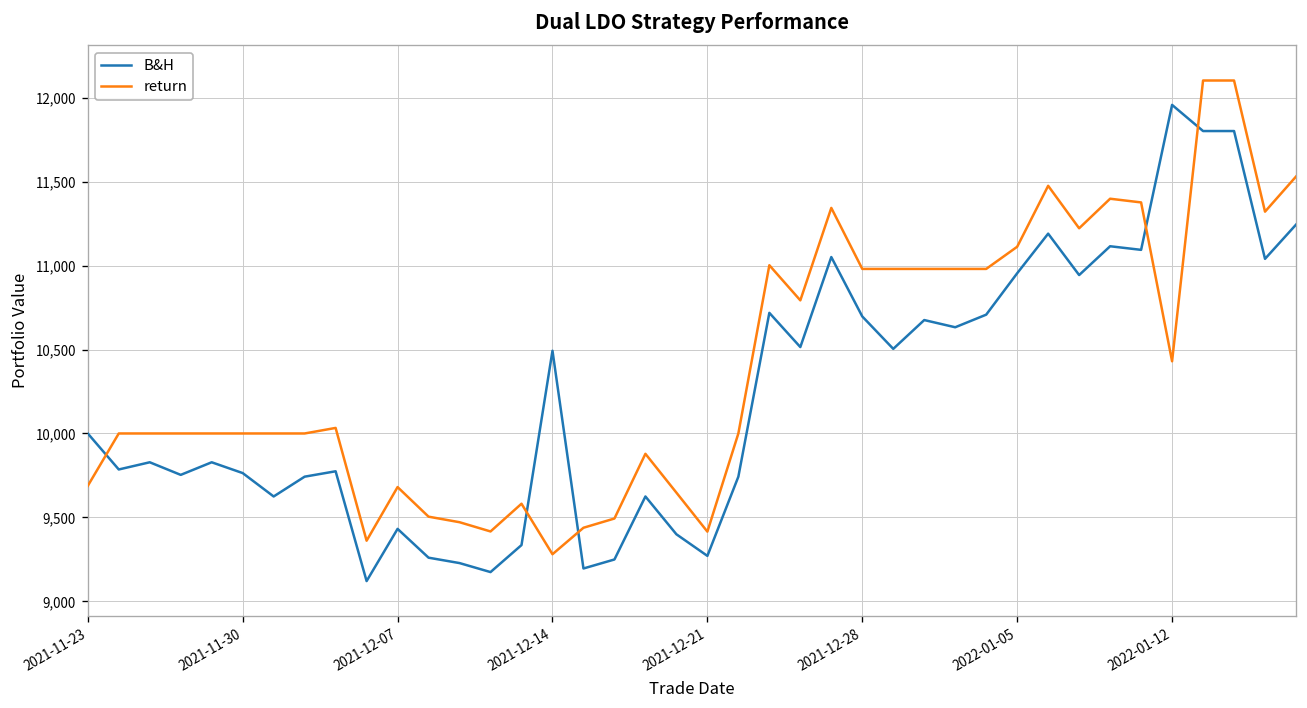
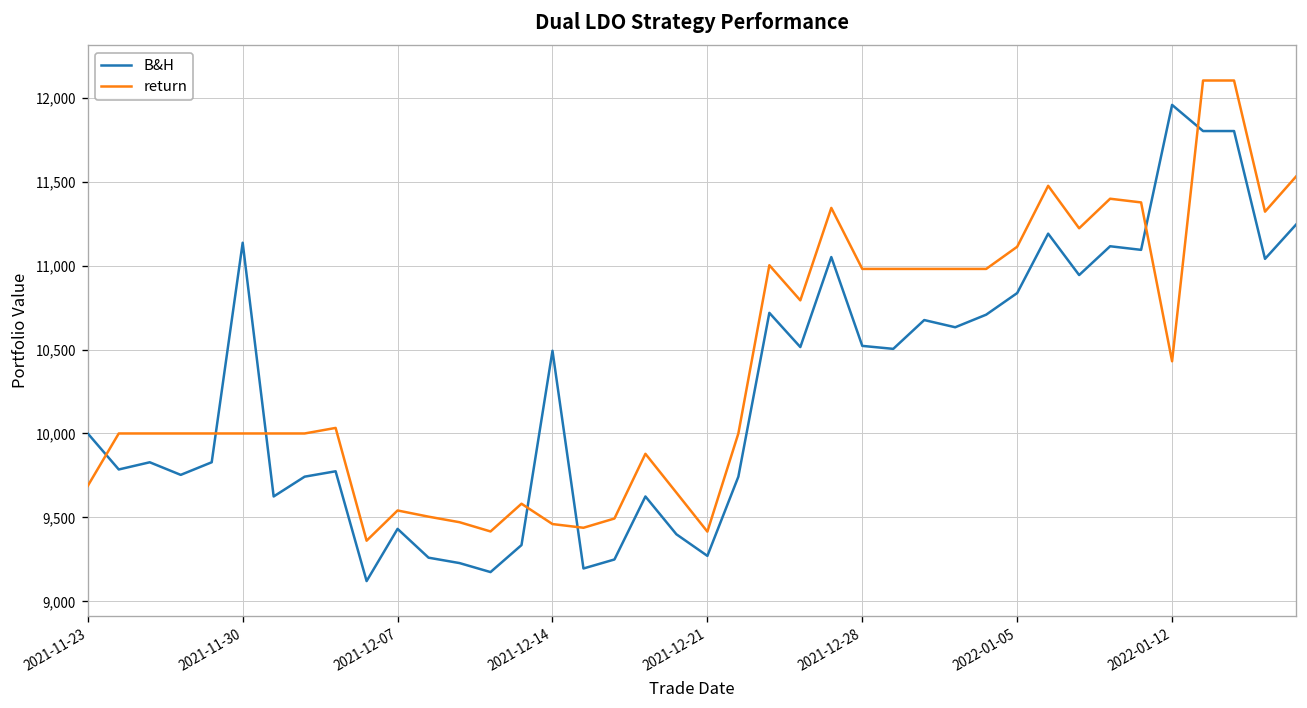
  {
    "B&H": {
      "2021-11-23": "10,000",
-     "2021-11-30": "9,760",
+     "2021-11-30": "11,140",
      "2021-12-07": "9,430",
      "2021-12-14": "10,490",
      "2021-12-21": "9,270",
-     "2021-12-28": "10,700",
-     "2022-01-05": "10,950",
+     "2021-12-28": "10,520",
+     "2022-01-05": "10,840",
      "2022-01-12": "11,960"
    },
    "return": {
      "2021-11-23": "9,690",
      "2021-11-30": "10,000",
-     "2021-12-07": "9,680",
-     "2021-12-14": "9,280",
+     "2021-12-07": "9,540",
+     "2021-12-14": "9,460",
      "2021-12-21": "9,420",
      "2021-12-28": "10,980",
      "2022-01-05": "11,110",
      "2022-01-12": "10,430"
    }
  }
